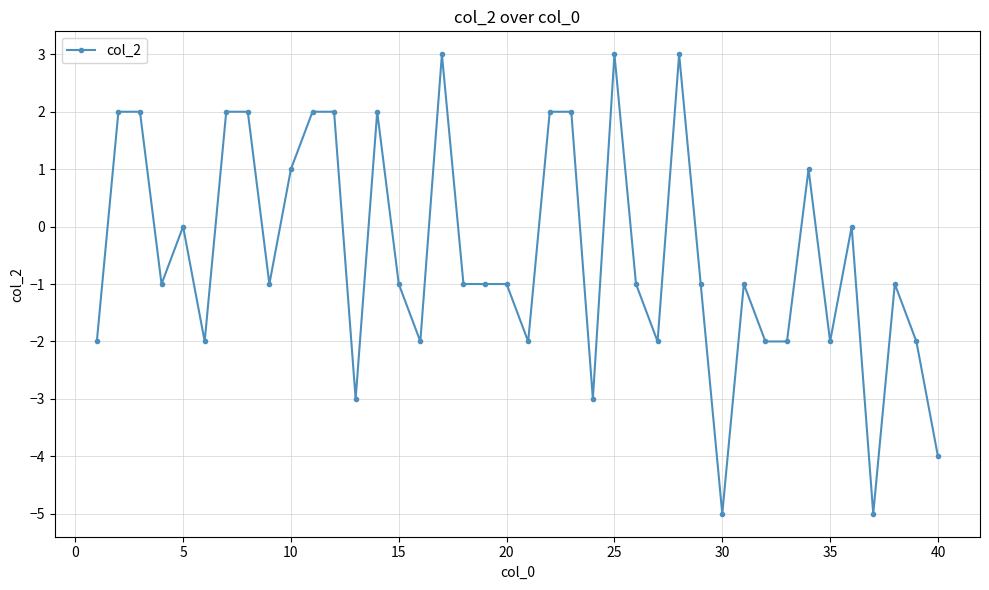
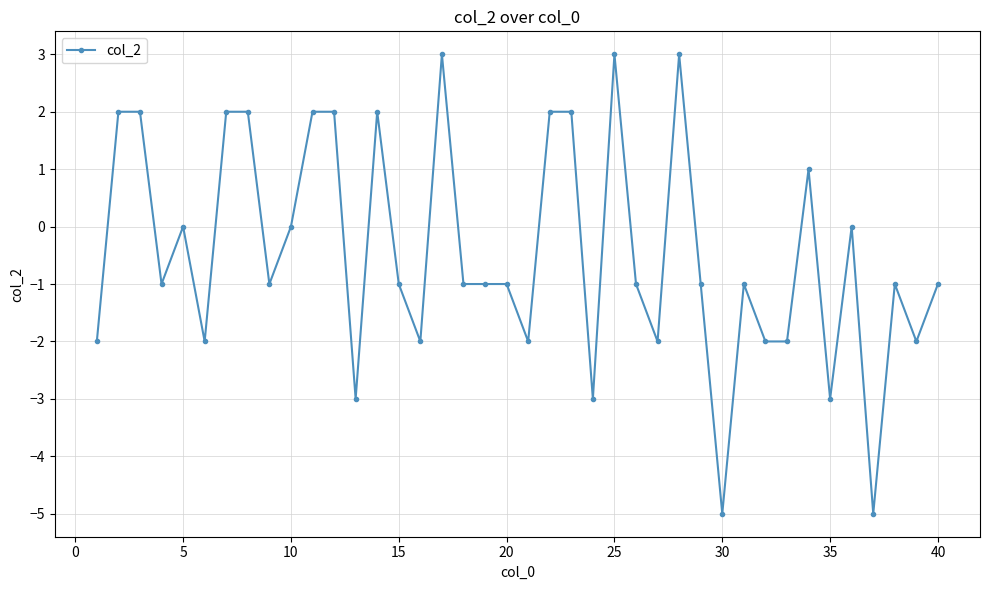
  {
    "5": 0,
-   "10": 1,
+   "10": 0,
    "15": -1,
    "20": -1,
    "25": 3,
    "30": -5,
-   "35": -2,
-   "40": -4
+   "35": -3,
+   "40": -1
  }
